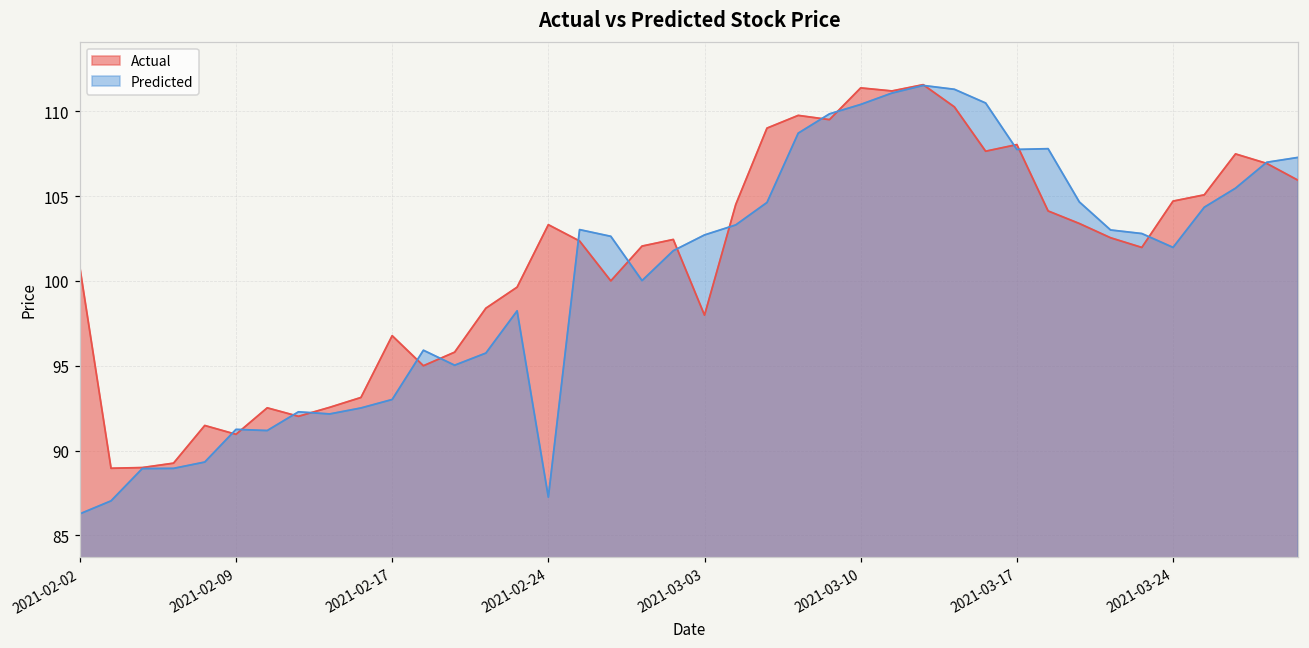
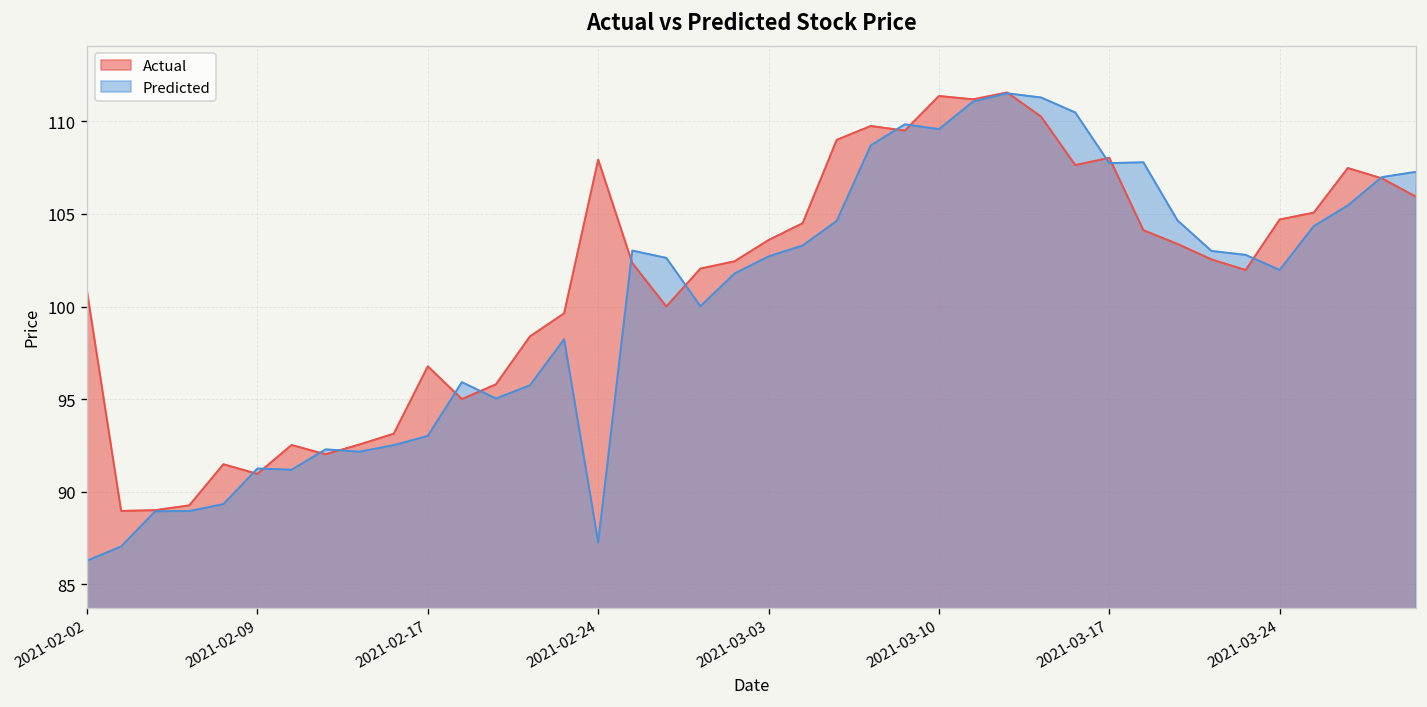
  {
    "Actual": {
      "2021-02-02": 100.8,
      "2021-02-09": 91.0,
      "2021-02-17": 96.8,
-     "2021-02-24": 103.3,
-     "2021-03-03": 98.0,
+     "2021-02-24": 107.9,
+     "2021-03-03": 103.6,
      "2021-03-10": 111.4,
      "2021-03-17": 108.0,
      "2021-03-24": 104.7
    },
    "Predicted": {
      "2021-02-02": 86.3,
      "2021-02-09": 91.3,
      "2021-02-17": 93.0,
      "2021-02-24": 87.3,
      "2021-03-03": 102.7,
-     "2021-03-10": 110.4,
+     "2021-03-10": 109.6,
      "2021-03-17": 107.7,
      "2021-03-24": 102.0
    }
  }
